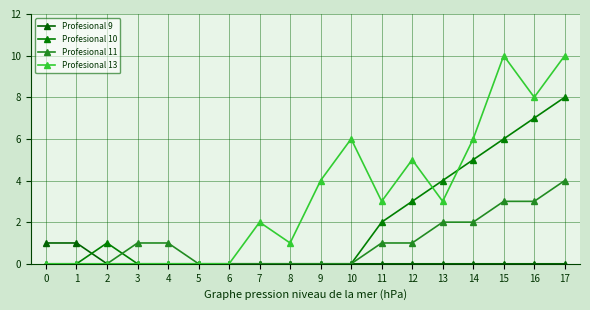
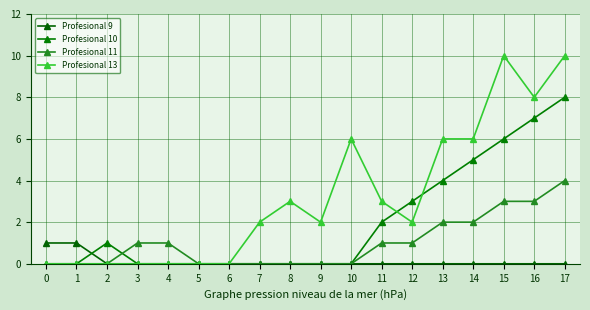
  {
    "Profesional 13": {
      "7": 2,
-     "8": 1,
-     "9": 4,
+     "8": 3,
+     "9": 2,
      "10": 6,
      "11": 3,
-     "12": 5,
-     "13": 3,
+     "12": 2,
+     "13": 6,
      "14": 6,
      "15": 10,
      "16": 8,
      "17": 10
    }
  }
